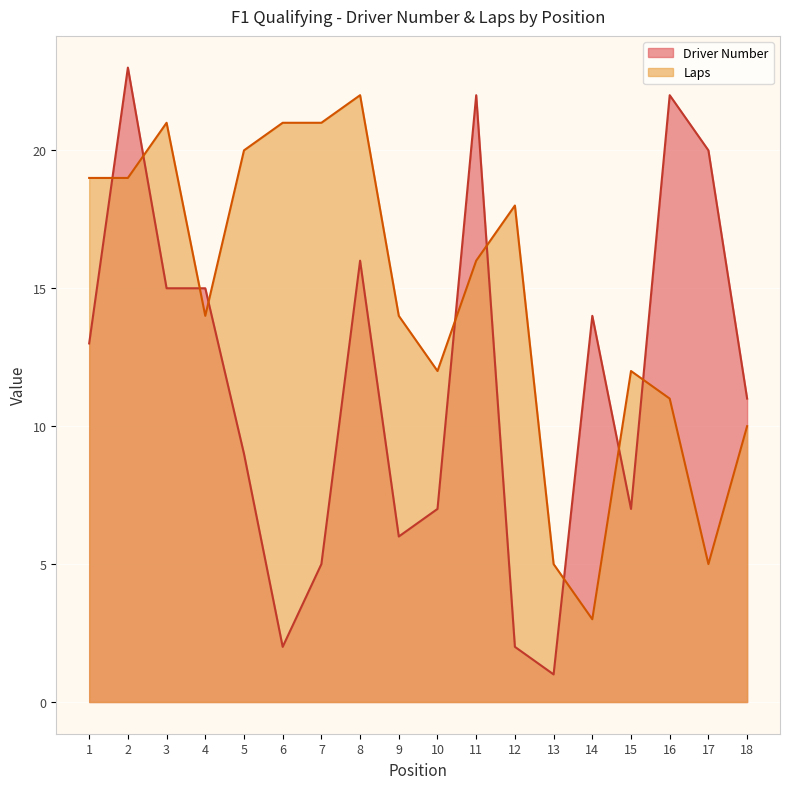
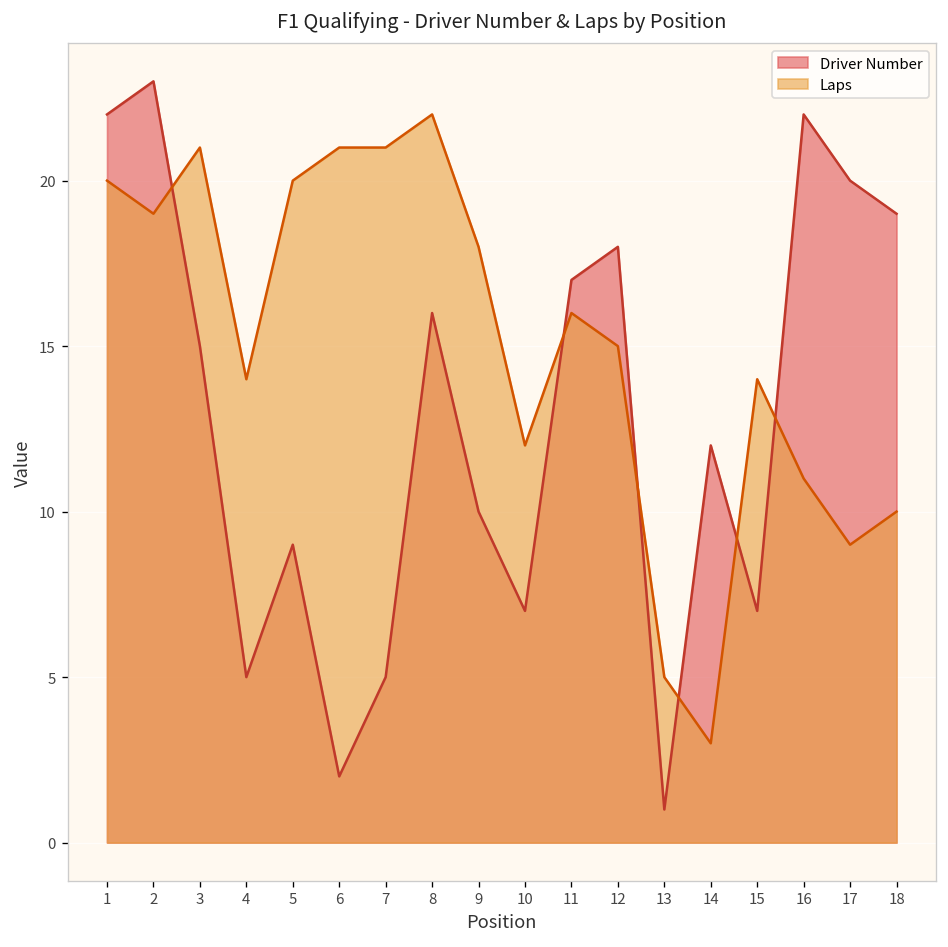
  {
    "Driver Number": {
-     "1": 13,
+     "1": 22,
      "2": 23,
      "3": 15,
-     "4": 15,
+     "4": 5,
      "5": 9,
      "6": 2,
      "7": 5,
      "8": 16,
-     "9": 6,
+     "9": 10,
      "10": 7,
-     "11": 22,
-     "12": 2,
+     "11": 17,
+     "12": 18,
      "13": 1,
-     "14": 14,
+     "14": 12,
      "15": 7,
      "16": 22,
      "17": 20,
-     "18": 11
+     "18": 19
    },
    "Laps": {
-     "1": 19,
+     "1": 20,
      "2": 19,
      "3": 21,
      "4": 14,
      "5": 20,
      "6": 21,
      "7": 21,
      "8": 22,
-     "9": 14,
+     "9": 18,
      "10": 12,
      "11": 16,
-     "12": 18,
+     "12": 15,
      "13": 5,
      "14": 3,
-     "15": 12,
+     "15": 14,
      "16": 11,
-     "17": 5,
+     "17": 9,
      "18": 10
    }
  }
